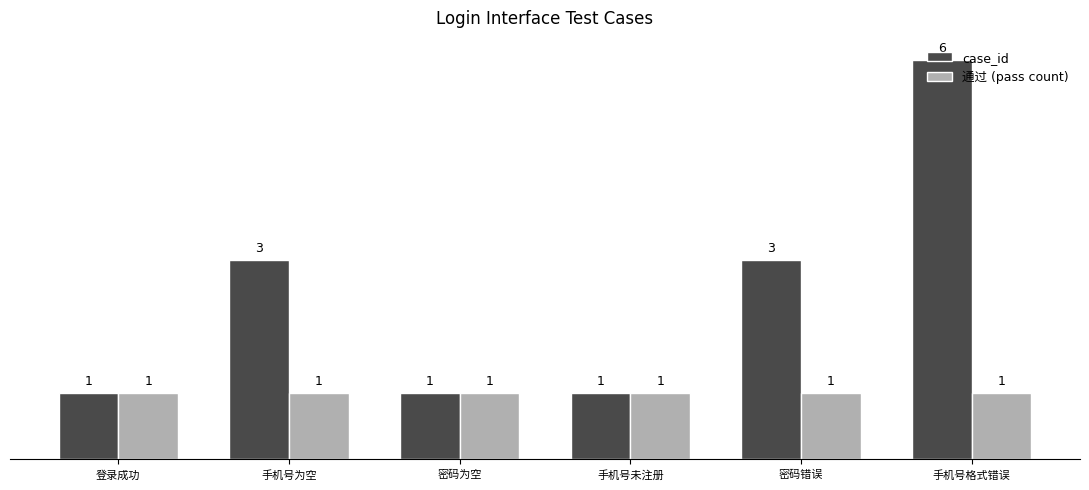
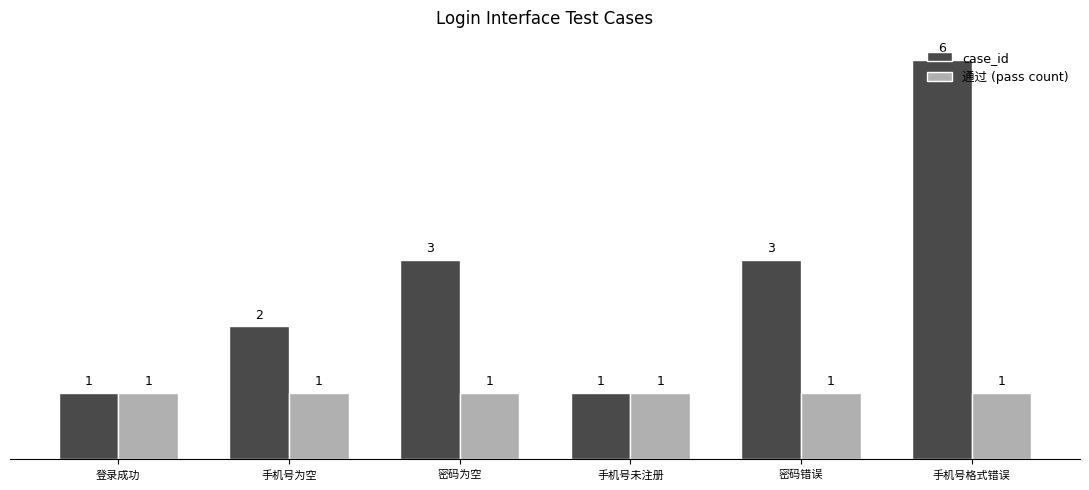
  {
    "case_id": {
      "登录成功": 1,
-     "手机号为空": 3,
-     "密码为空": 1,
+     "手机号为空": 2,
+     "密码为空": 3,
      "手机号未注册": 1,
      "密码错误": 3,
      "手机号格式错误": 6
    },
    "通过 (pass count)": {
      "登录成功": 1,
      "手机号为空": 1,
      "密码为空": 1,
      "手机号未注册": 1,
      "密码错误": 1,
      "手机号格式错误": 1
    }
  }
